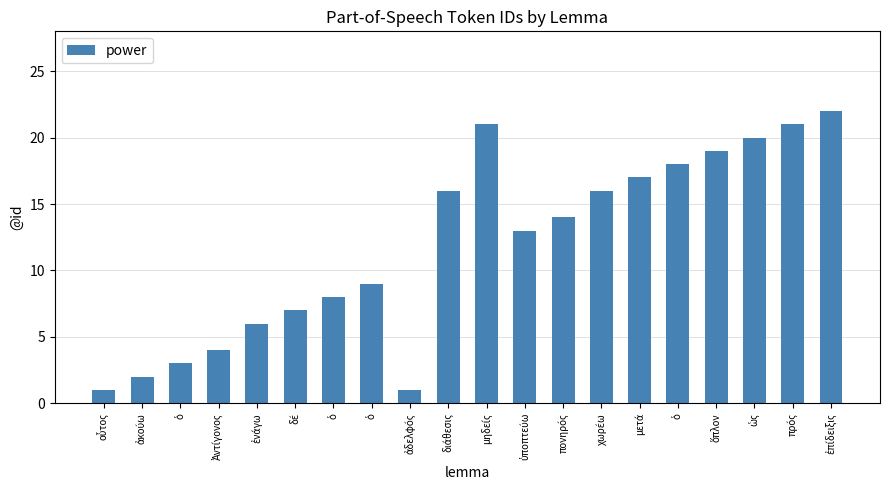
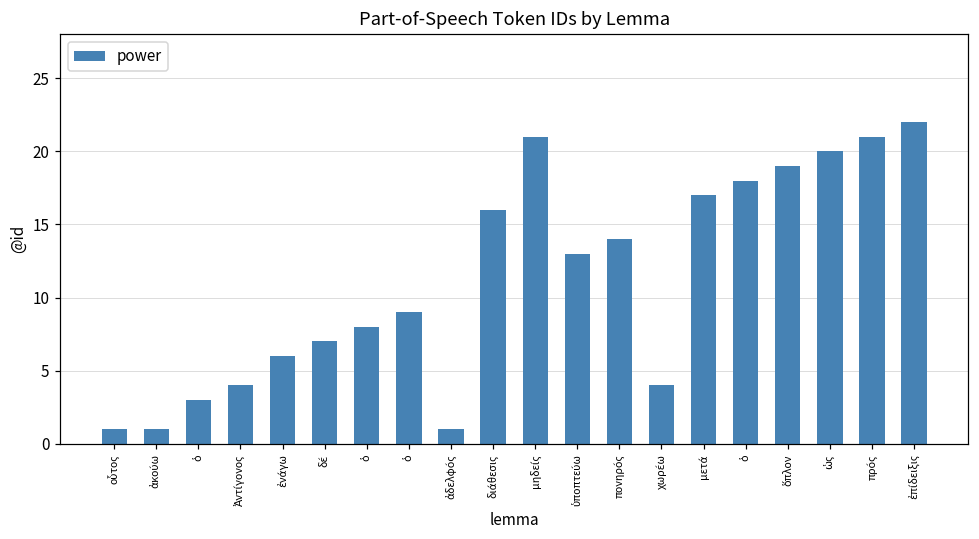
  {
    "οὗτος": 1,
-   "ἀκούω": 2,
+   "ἀκούω": 1,
    "Ἀντίγονος": 4,
    "ἐνάγω": 6,
    "δέ": 7,
    "ἀδελφός": 1,
    "διάθεσις": 16,
    "μηδείς": 21,
    "ὑποπτεύω": 13,
    "πονηρός": 14,
-   "χωρέω": 16,
+   "χωρέω": 4,
    "μετά": 17,
    "ὅπλον": 19,
    "ὡς": 20,
    "πρός": 21,
    "ἐπίδειξις": 22
  }
